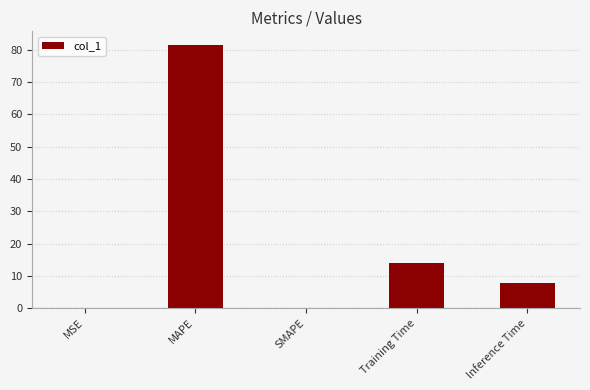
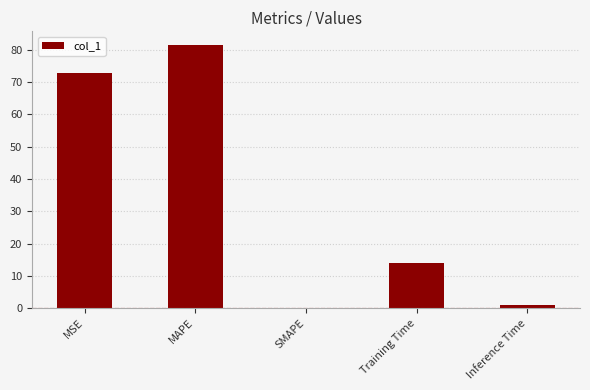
  {
-   "MSE": 0,
+   "MSE": 73,
    "MAPE": 82,
    "SMAPE": 0,
    "Training Time": 14,
-   "Inference Time": 8
+   "Inference Time": 1
  }
